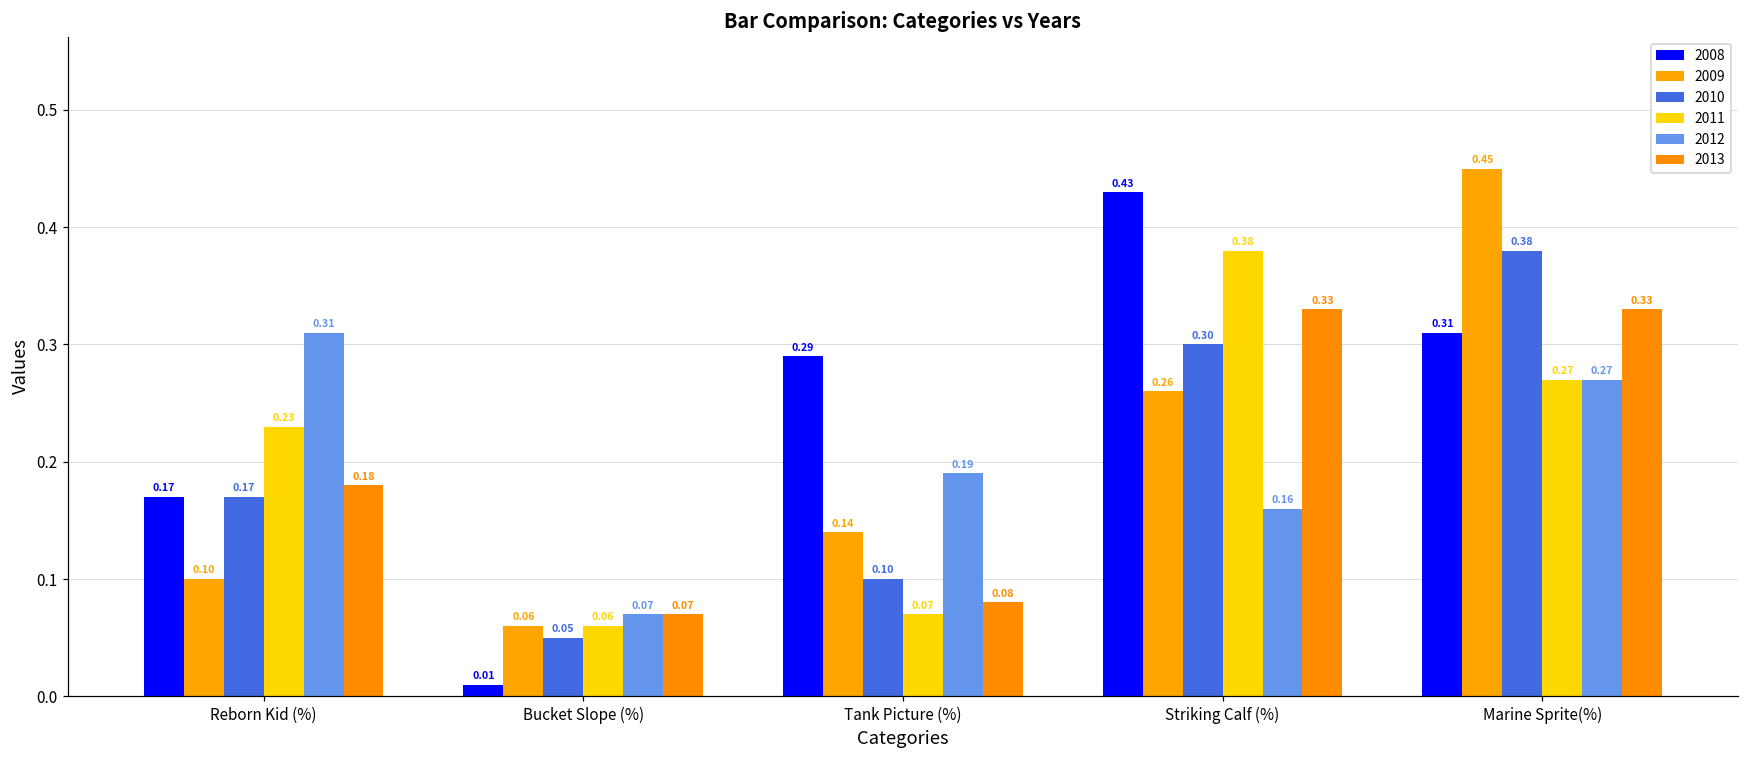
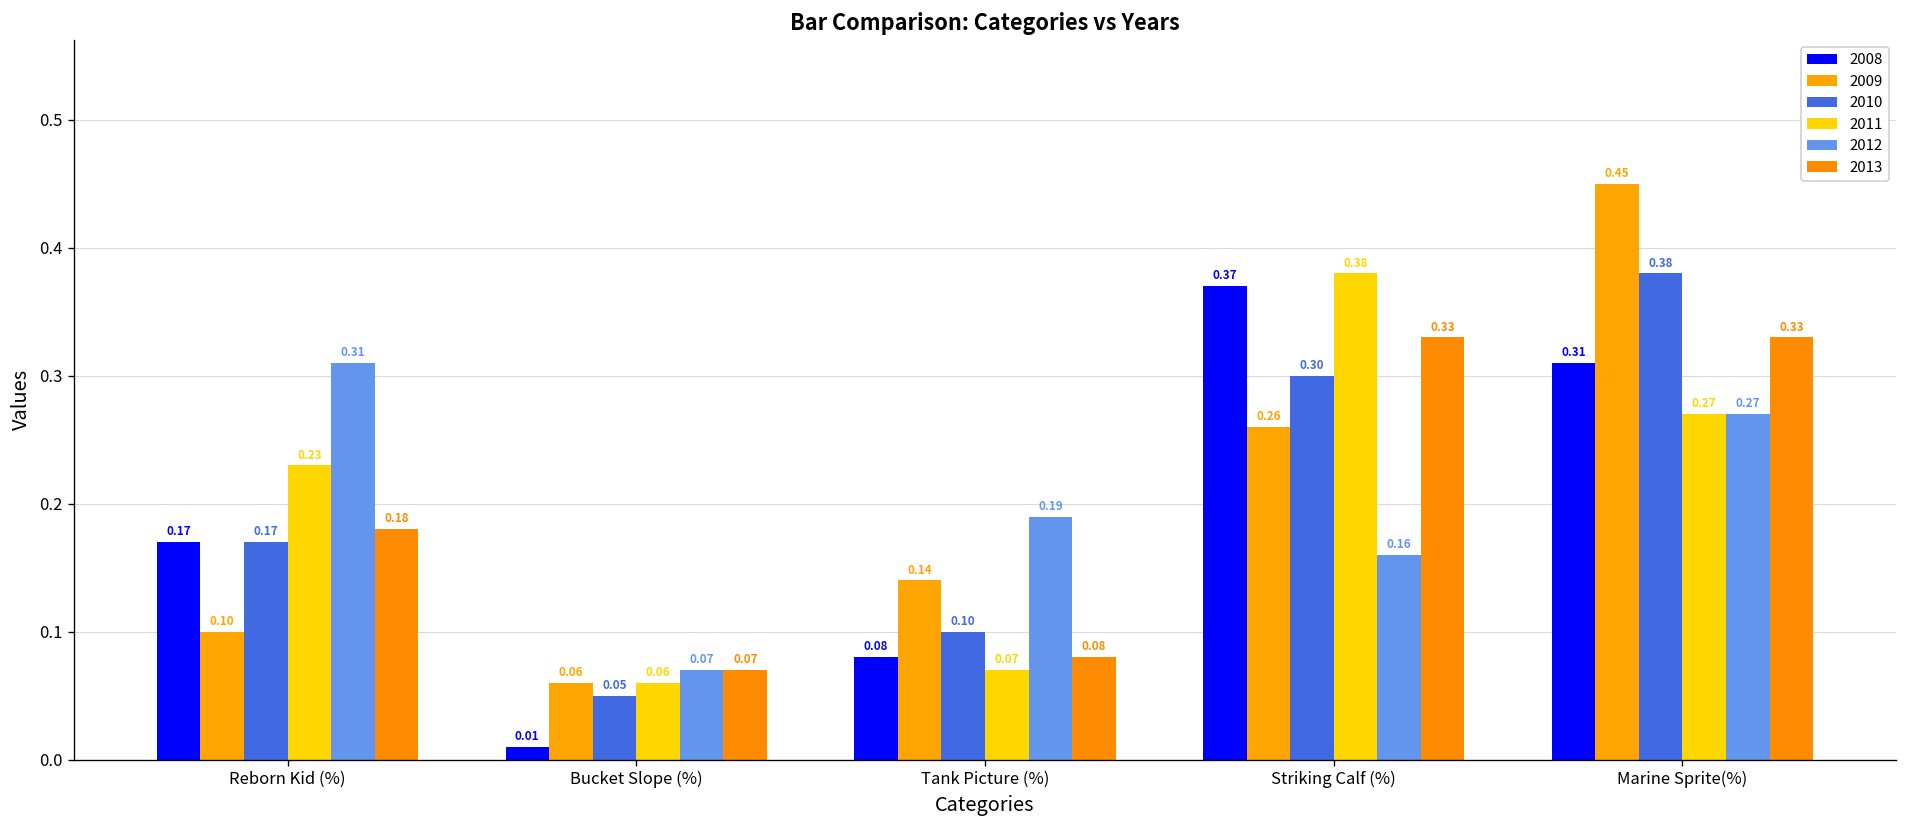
  {
    "2008": {
      "Reborn Kid (%)": 0.17,
      "Bucket Slope (%)": 0.01,
-     "Tank Picture (%)": 0.29,
-     "Striking Calf (%)": 0.43,
+     "Tank Picture (%)": 0.08,
+     "Striking Calf (%)": 0.37,
      "Marine Sprite(%)": 0.31
    }
  }
